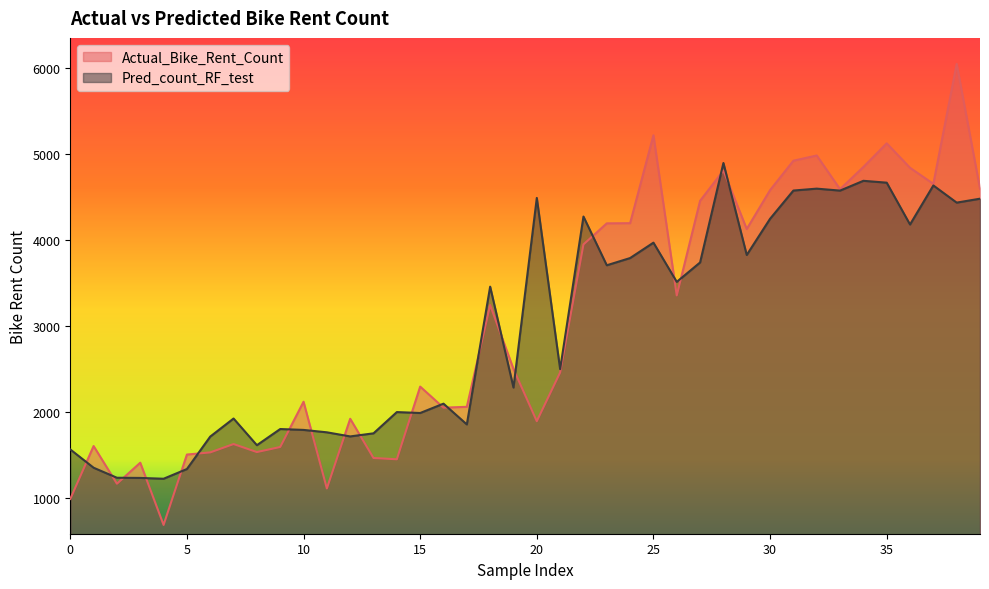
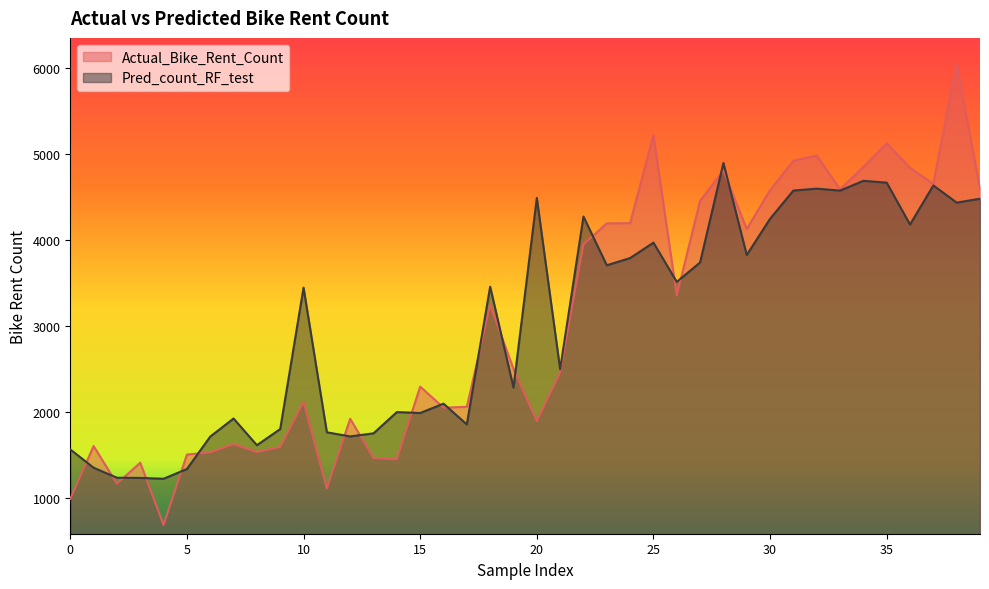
  {
    "Actual_Bike_Rent_Count": {
      "0": 1000,
      "5": 1500,
      "10": 2100,
      "15": 2300,
      "20": 1900,
      "25": 5200,
      "30": 4600,
      "35": 5100
    },
    "Pred_count_RF_test": {
      "0": 1600,
      "5": 1300,
-     "10": 1800,
+     "10": 3400,
      "15": 2000,
      "20": 4500,
      "25": 4000,
      "30": 4200,
      "35": 4700
    }
  }
